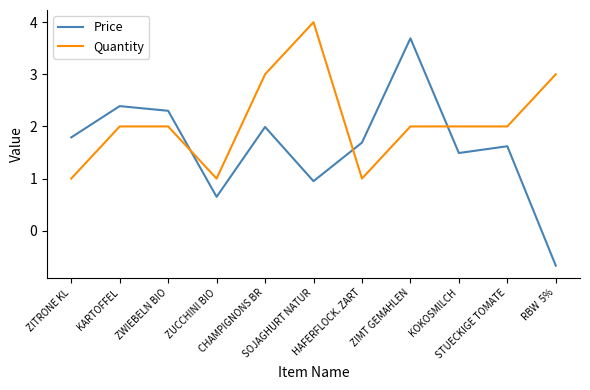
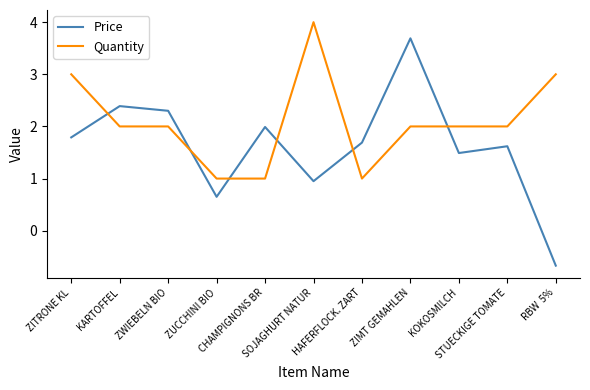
  {
    "Price": {
      "ZITRONE KL": 1.8,
      "KARTOFFEL": 2.4,
      "ZWIEBELN BIO": 2.3,
      "ZUCCHINI BIO": 0.7,
      "CHAMPIGNONS BR": 2,
      "SOJAGHURT NATUR": 1.0,
      "HAFERFLOCK. ZART": 1.7,
      "ZIMT GEMAHLEN": 3.7,
      "KOKOSMILCH": 1.5,
      "STUECKIGE TOMATE": 1.6,
      "RBW 5%": -0.7
    },
    "Quantity": {
-     "ZITRONE KL": 1,
+     "ZITRONE KL": 3,
      "KARTOFFEL": 2,
      "ZWIEBELN BIO": 2,
      "ZUCCHINI BIO": 1,
-     "CHAMPIGNONS BR": 3,
+     "CHAMPIGNONS BR": 1,
      "SOJAGHURT NATUR": 4,
      "HAFERFLOCK. ZART": 1,
      "ZIMT GEMAHLEN": 2,
      "KOKOSMILCH": 2,
      "STUECKIGE TOMATE": 2,
      "RBW 5%": 3
    }
  }
